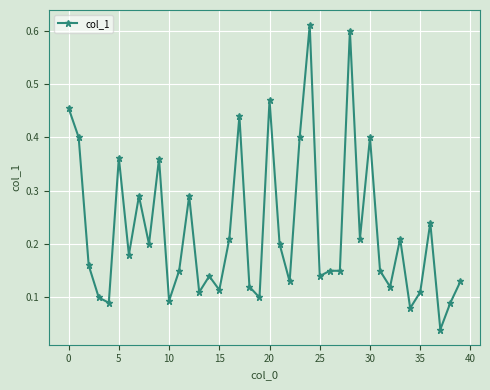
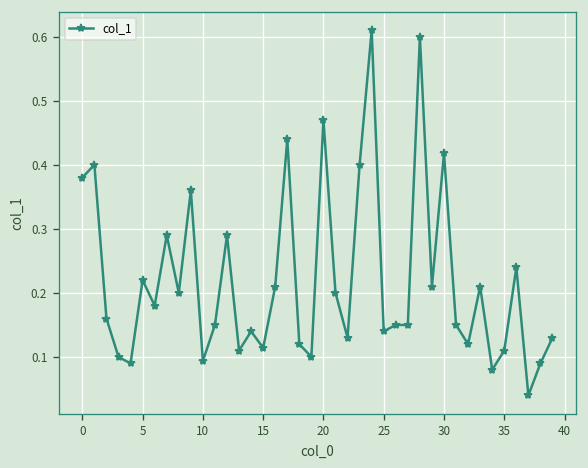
  {
-   "0": 0.45,
-   "5": 0.36,
+   "0": 0.38,
+   "5": 0.22,
    "10": 0.09,
    "15": 0.11,
    "20": 0.47,
    "25": 0.14,
-   "30": 0.40,
+   "30": 0.42,
    "35": 0.11
  }
